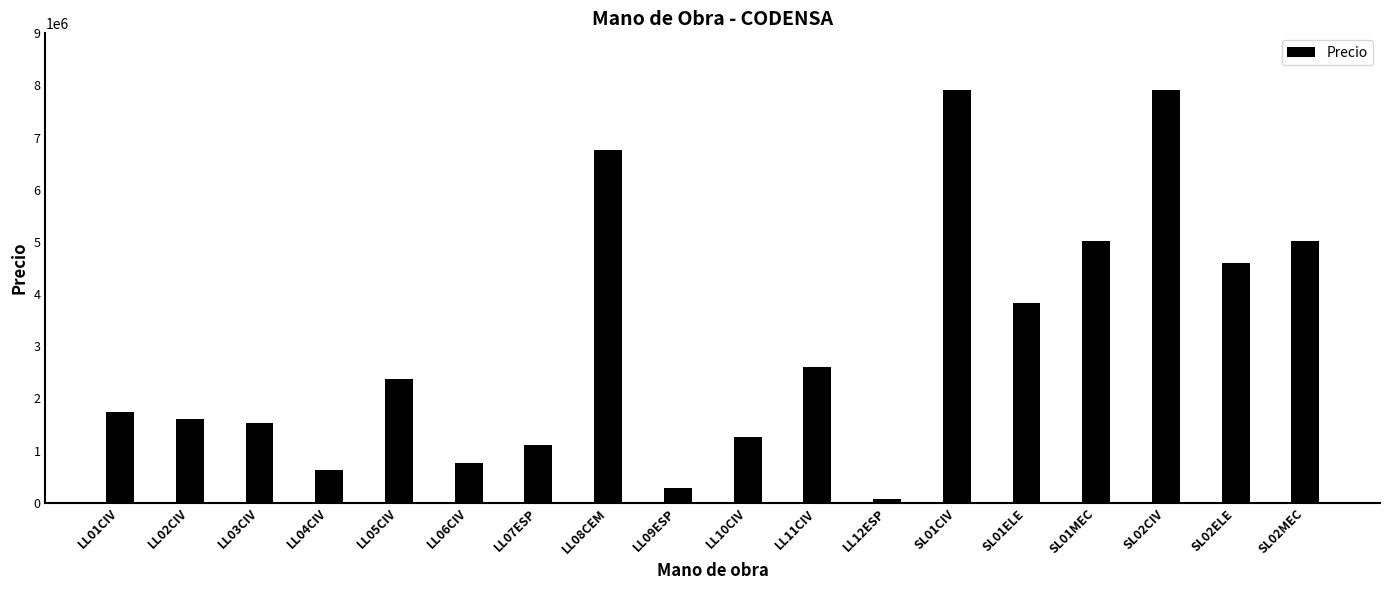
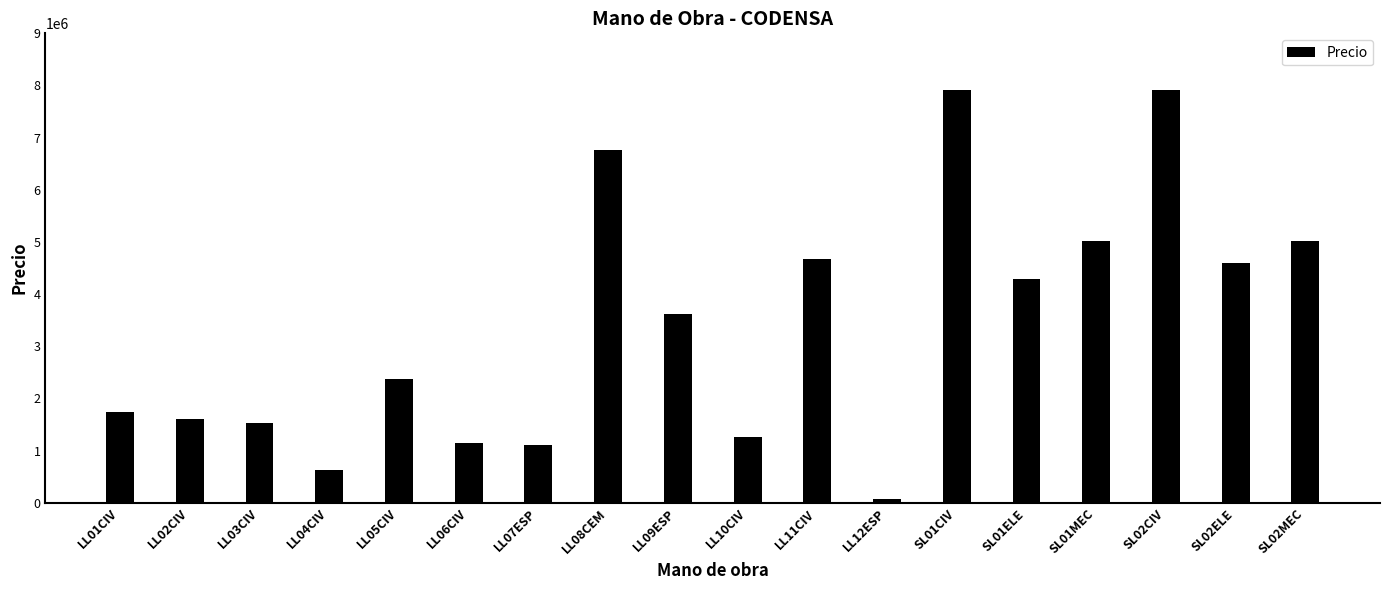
  {
    "LL01CIV": 1700000,
    "LL02CIV": 1600000,
    "LL03CIV": 1500000,
    "LL04CIV": 600000,
    "LL05CIV": 2400000,
-   "LL06CIV": 800000,
+   "LL06CIV": 1100000,
    "LL07ESP": 1100000,
    "LL08CEM": 6800000,
-   "LL09ESP": 300000,
+   "LL09ESP": 3600000,
    "LL10CIV": 1300000,
-   "LL11CIV": 2600000,
+   "LL11CIV": 4700000,
    "LL12ESP": 100000,
    "SL01CIV": 7900000,
-   "SL01ELE": 3800000,
+   "SL01ELE": 4300000,
    "SL01MEC": 5000000,
    "SL02CIV": 7900000,
    "SL02ELE": 4600000,
    "SL02MEC": 5000000
  }
